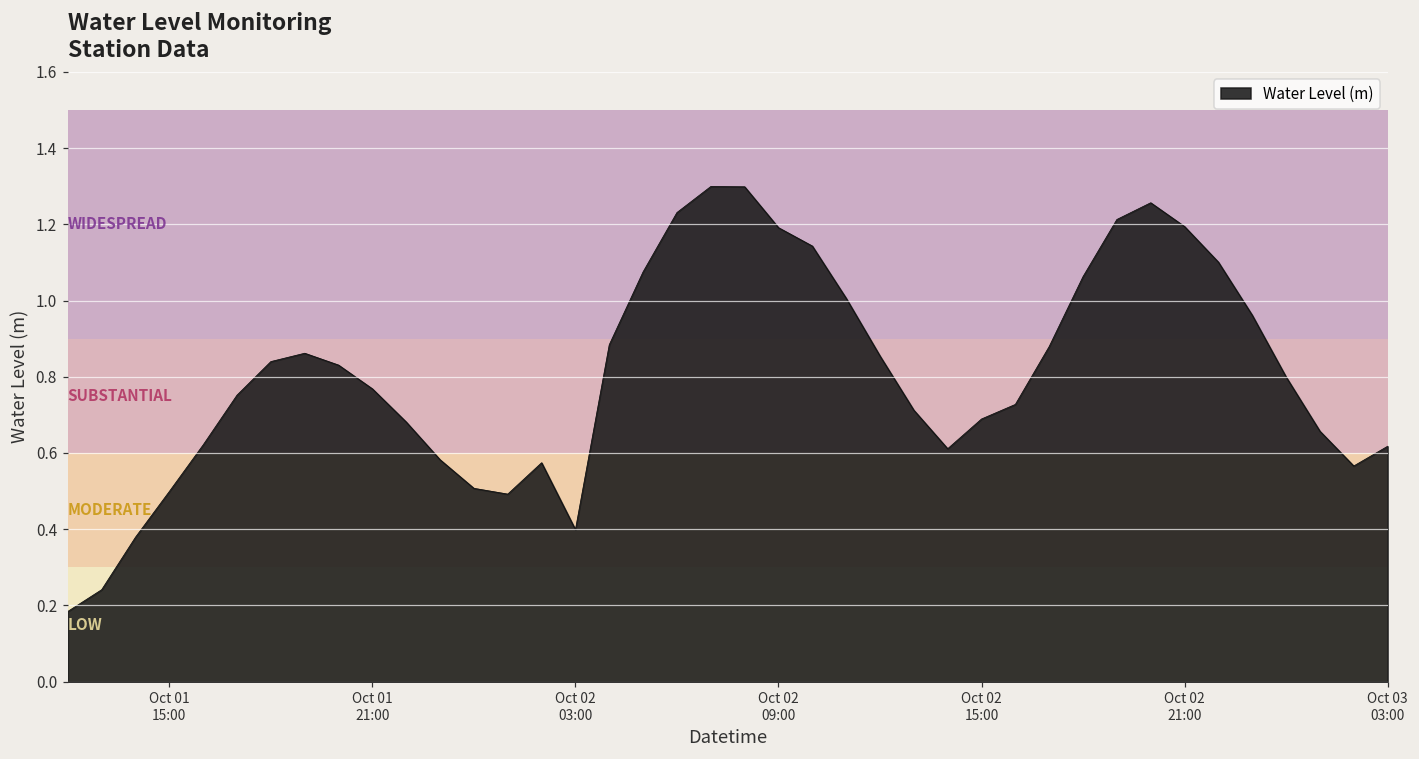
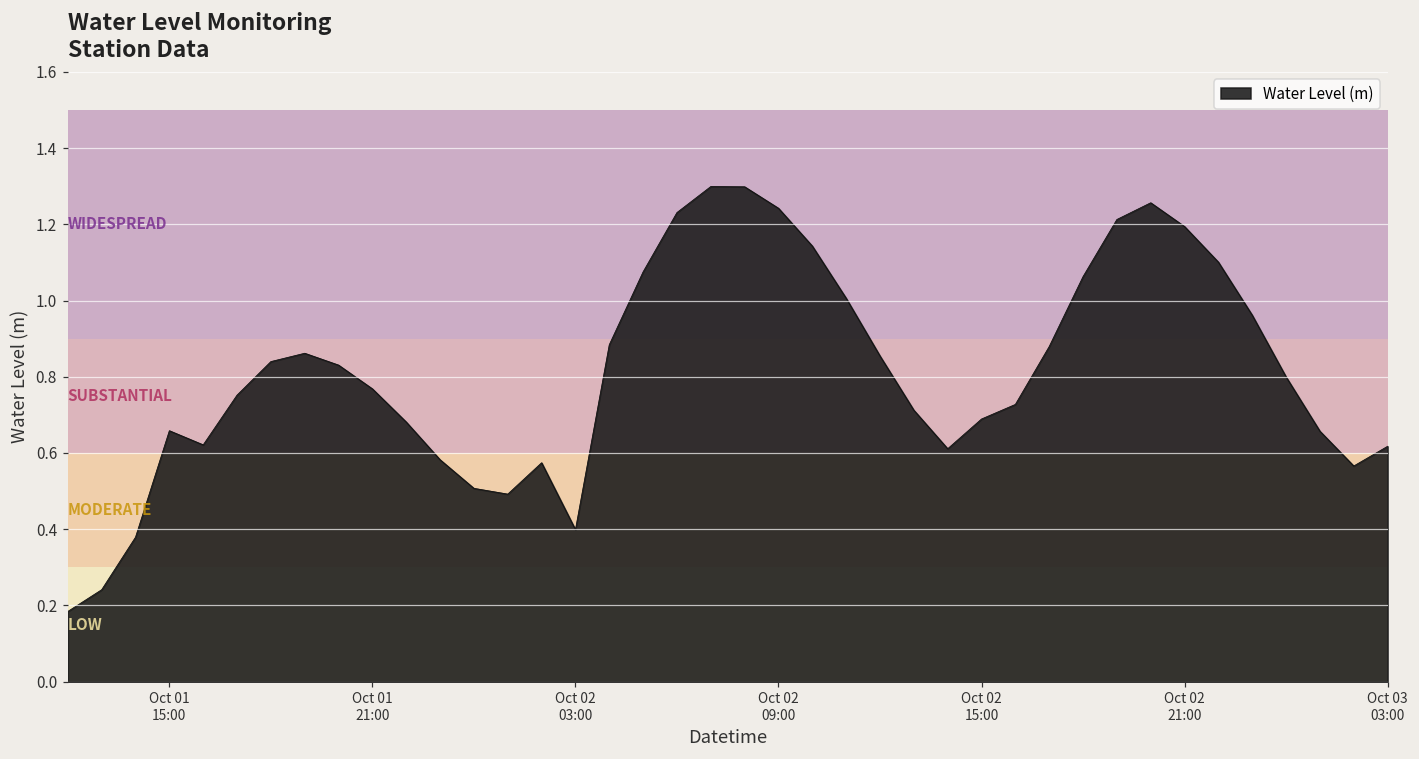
  {
-   "Oct 01 15:00": 0.50,
+   "Oct 01 15:00": 0.66,
    "Oct 01 21:00": 0.77,
    "Oct 02 03:00": 0.40,
-   "Oct 02 09:00": 1.19,
+   "Oct 02 09:00": 1.24,
    "Oct 02 15:00": 0.69,
    "Oct 02 21:00": 1.19,
    "Oct 03 03:00": 0.62
  }
